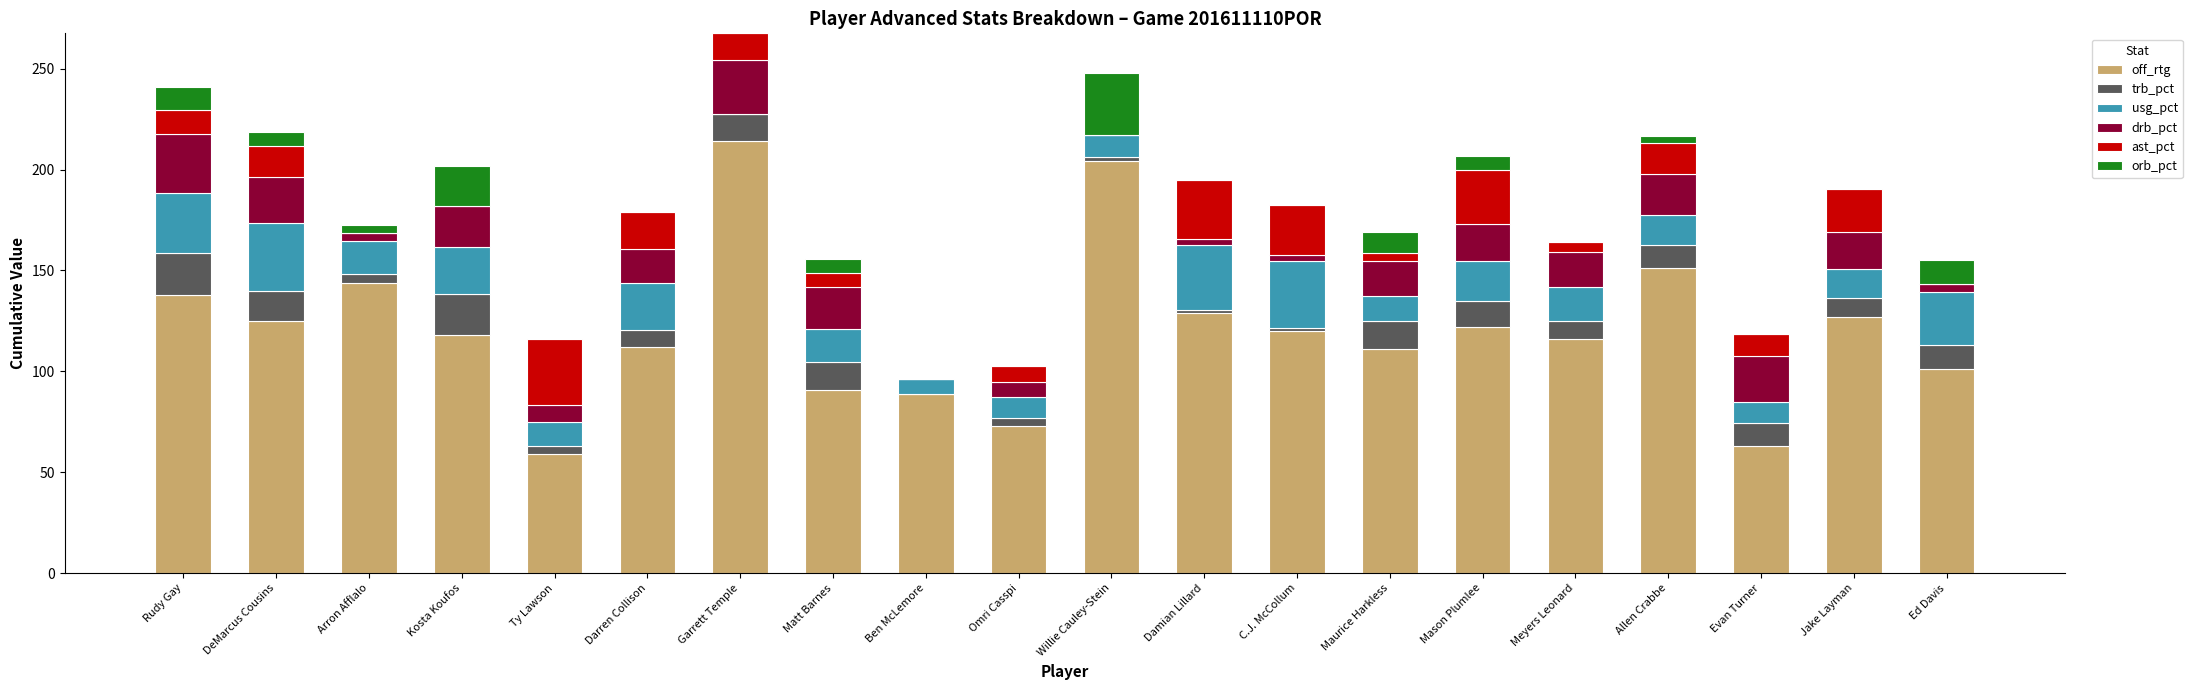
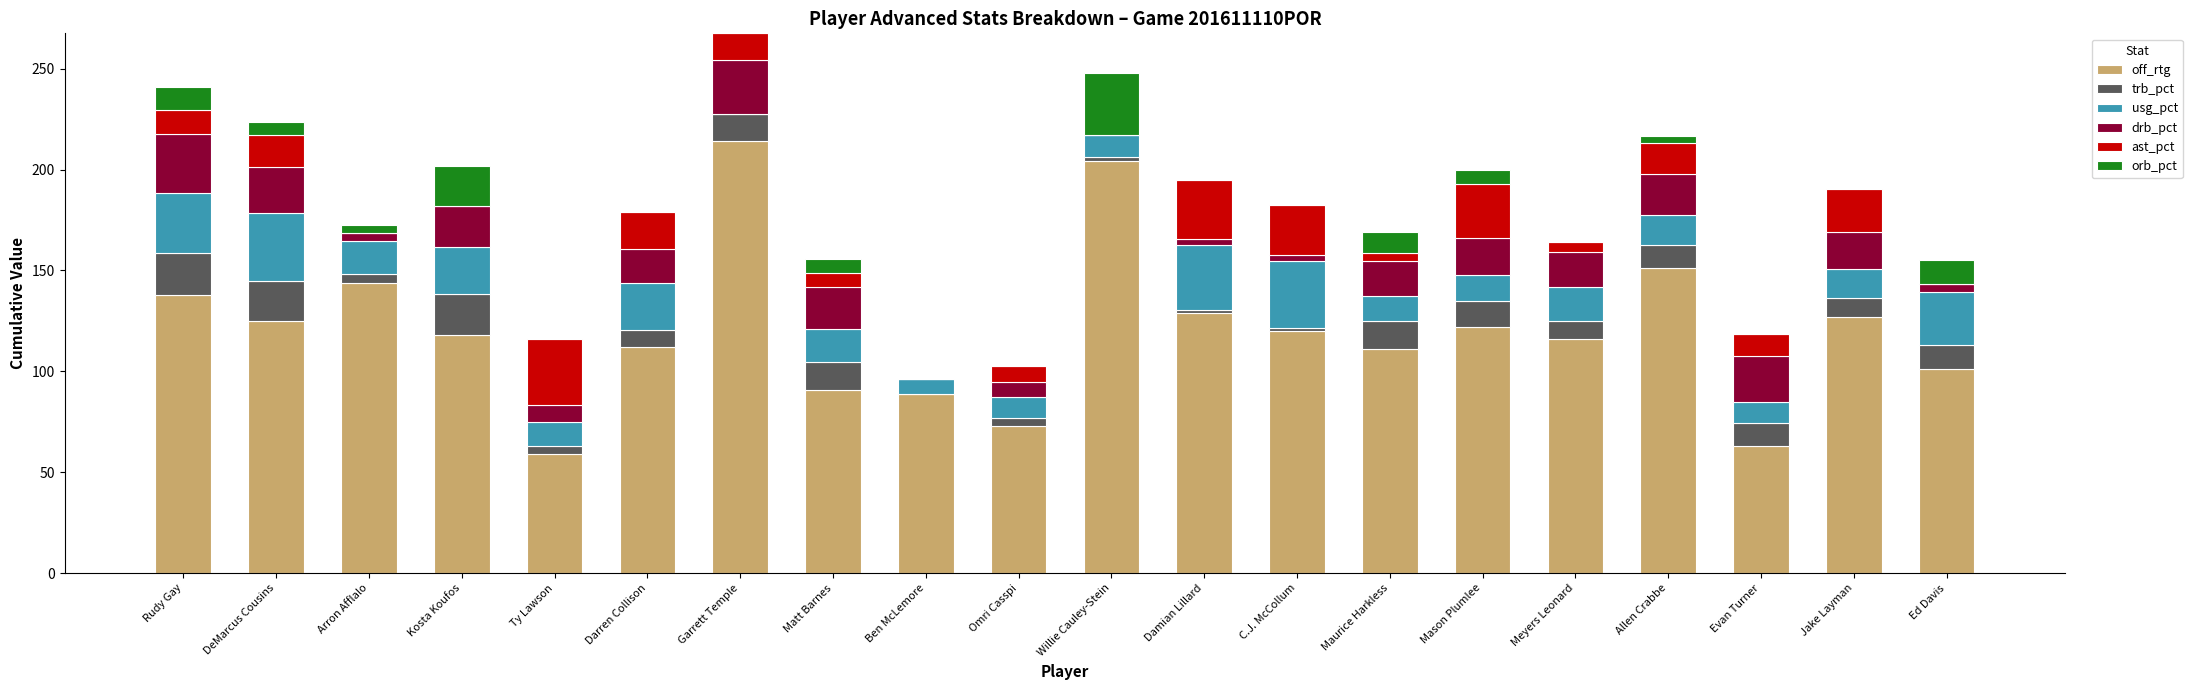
  {
    "off_rtg": {
      "Rudy Gay": 138,
      "DeMarcus Cousins": 125,
      "Arron Afflalo": 144,
      "Kosta Koufos": 118,
      "Ty Lawson": 59,
      "Darren Collison": 112,
      "Garrett Temple": 214,
      "Matt Barnes": 91,
      "Ben McLemore": 89,
      "Omri Casspi": 73,
      "Willie Cauley-Stein": 204,
      "Damian Lillard": 129,
      "C.J. McCollum": 120,
      "Maurice Harkless": 111,
      "Mason Plumlee": 122,
      "Meyers Leonard": 116,
      "Allen Crabbe": 151,
      "Evan Turner": 63,
      "Jake Layman": 127,
      "Ed Davis": 101
    },
    "trb_pct": {
      "Rudy Gay": 21,
-     "DeMarcus Cousins": 15,
+     "DeMarcus Cousins": 20,
      "Arron Afflalo": 4,
      "Kosta Koufos": 20,
      "Ty Lawson": 4,
      "Darren Collison": 8,
      "Garrett Temple": 14,
      "Matt Barnes": 14,
      "Ben McLemore": 0,
      "Omri Casspi": 4,
      "Willie Cauley-Stein": 2,
      "Damian Lillard": 2,
      "C.J. McCollum": 2,
      "Maurice Harkless": 14,
      "Mason Plumlee": 13,
      "Meyers Leonard": 9,
      "Allen Crabbe": 12,
      "Evan Turner": 11,
      "Jake Layman": 9,
      "Ed Davis": 12
    },
    "usg_pct": {
      "Rudy Gay": 30,
      "DeMarcus Cousins": 34,
      "Arron Afflalo": 17,
      "Kosta Koufos": 23,
      "Ty Lawson": 12,
      "Darren Collison": 24,
      "Garrett Temple": 0,
      "Matt Barnes": 17,
      "Ben McLemore": 7,
      "Omri Casspi": 11,
      "Willie Cauley-Stein": 11,
      "Damian Lillard": 32,
      "C.J. McCollum": 33,
      "Maurice Harkless": 12,
-     "Mason Plumlee": 20,
+     "Mason Plumlee": 13,
      "Meyers Leonard": 17,
      "Allen Crabbe": 15,
      "Evan Turner": 11,
      "Jake Layman": 14,
      "Ed Davis": 27
    },
    "drb_pct": {
      "Rudy Gay": 29,
      "DeMarcus Cousins": 23,
      "Arron Afflalo": 4,
      "Kosta Koufos": 20,
      "Ty Lawson": 8,
      "Darren Collison": 17,
      "Garrett Temple": 27,
      "Matt Barnes": 20,
      "Ben McLemore": 0,
      "Omri Casspi": 8,
      "Willie Cauley-Stein": 0,
      "Damian Lillard": 3,
      "C.J. McCollum": 3,
      "Maurice Harkless": 18,
      "Mason Plumlee": 18,
      "Meyers Leonard": 18,
      "Allen Crabbe": 20,
      "Evan Turner": 22,
      "Jake Layman": 19,
      "Ed Davis": 4
    },
    "ast_pct": {
      "Rudy Gay": 12,
      "DeMarcus Cousins": 16,
      "Arron Afflalo": 0,
      "Kosta Koufos": 0,
      "Ty Lawson": 33,
      "Darren Collison": 18,
      "Garrett Temple": 13,
      "Matt Barnes": 7,
      "Ben McLemore": 0,
      "Omri Casspi": 8,
      "Willie Cauley-Stein": 0,
      "Damian Lillard": 29,
      "C.J. McCollum": 24,
      "Maurice Harkless": 4,
      "Mason Plumlee": 27,
      "Meyers Leonard": 5,
      "Allen Crabbe": 16,
      "Evan Turner": 11,
      "Jake Layman": 21,
      "Ed Davis": 0
    },
    "orb_pct": {
      "Rudy Gay": 12,
      "DeMarcus Cousins": 7,
      "Arron Afflalo": 4,
      "Kosta Koufos": 20,
      "Ty Lawson": 0,
      "Darren Collison": 0,
      "Garrett Temple": 0,
      "Matt Barnes": 7,
      "Ben McLemore": 0,
      "Omri Casspi": 0,
      "Willie Cauley-Stein": 31,
      "Damian Lillard": 0,
      "C.J. McCollum": 0,
      "Maurice Harkless": 11,
      "Mason Plumlee": 7,
      "Meyers Leonard": 0,
      "Allen Crabbe": 3,
      "Evan Turner": 0,
      "Jake Layman": 0,
      "Ed Davis": 12
    }
  }
